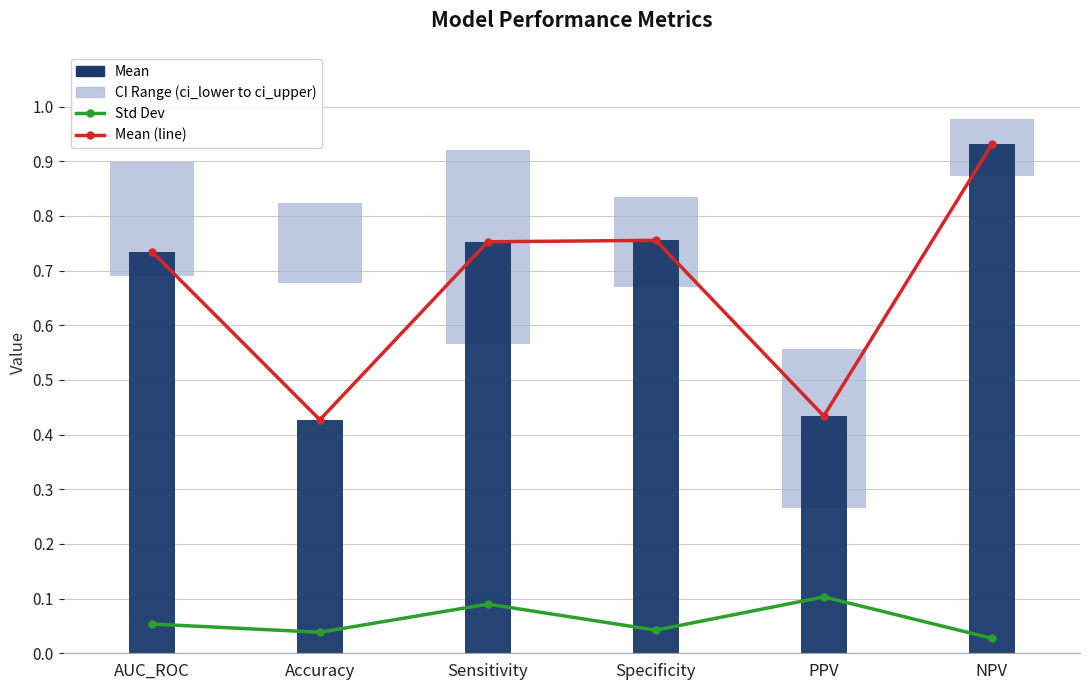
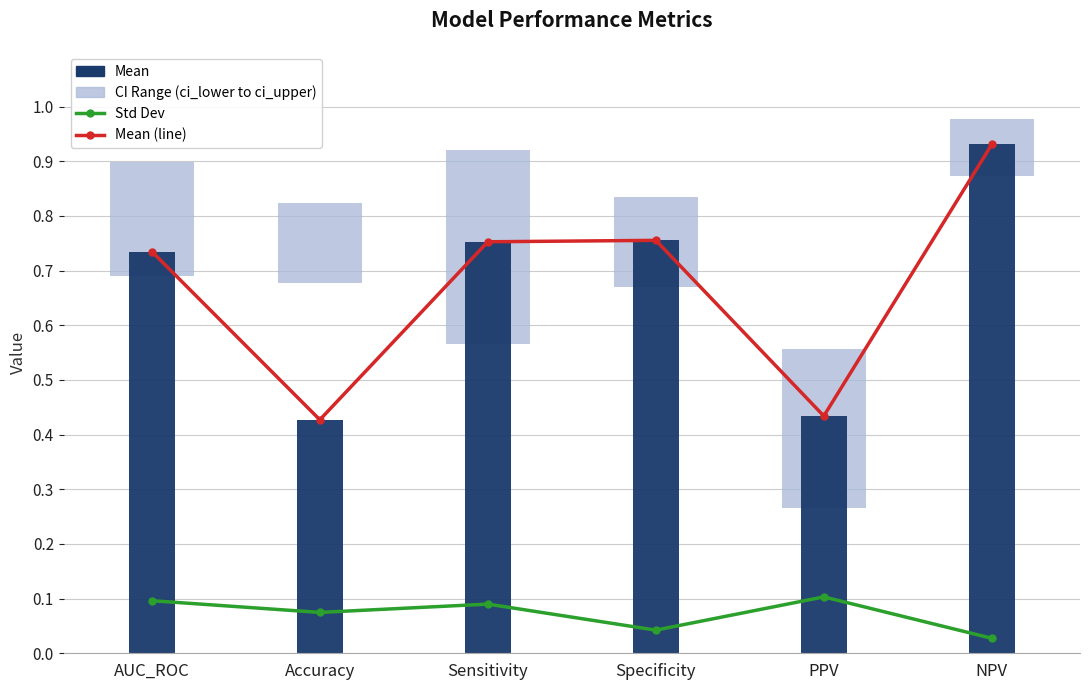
  {
    "Std Dev": {
-     "AUC_ROC": 0.05,
-     "Accuracy": 0.04,
+     "AUC_ROC": 0.10,
+     "Accuracy": 0.07,
      "Sensitivity": 0.09,
      "Specificity": 0.04,
      "PPV": 0.10,
      "NPV": 0.03
    },
    "Mean": {
      "AUC_ROC": 0.73,
      "Accuracy": 0.43,
      "Sensitivity": 0.75,
      "Specificity": 0.76,
      "PPV": 0.43,
      "NPV": 0.93
    }
  }
